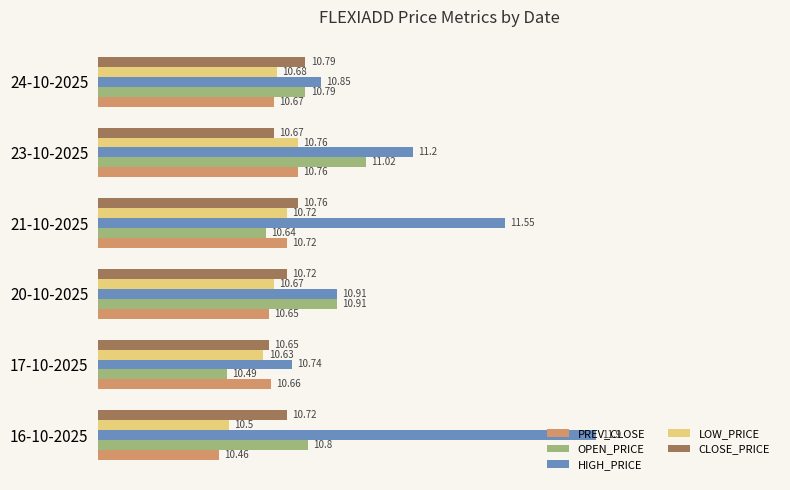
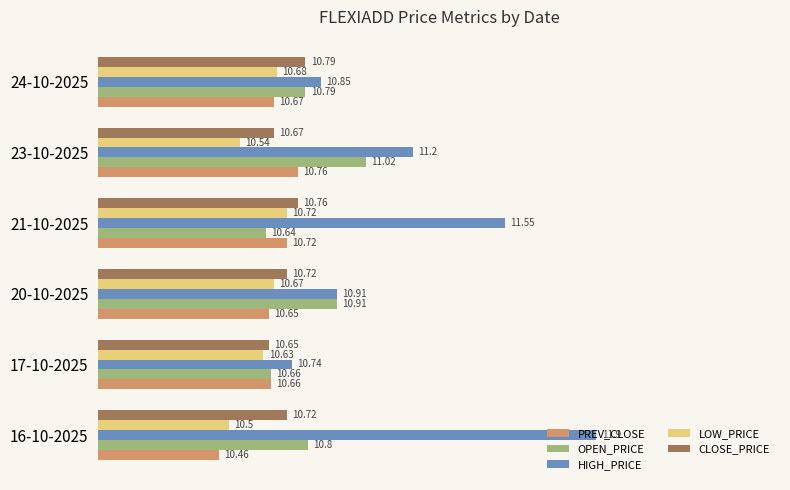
  {
    "PREV_CLOSE": {
      "24-10-2025": 10.67,
      "23-10-2025": 10.76,
      "21-10-2025": 10.72,
      "20-10-2025": 10.65,
      "17-10-2025": 10.66,
      "16-10-2025": 10.46
    },
    "OPEN_PRICE": {
      "24-10-2025": 10.79,
      "23-10-2025": 11.02,
      "21-10-2025": 10.64,
      "20-10-2025": 10.91,
-     "17-10-2025": 10.49,
+     "17-10-2025": 10.66,
      "16-10-2025": 10.8
    },
    "HIGH_PRICE": {
      "24-10-2025": 10.85,
      "23-10-2025": 11.2,
      "21-10-2025": 11.55,
      "20-10-2025": 10.91,
      "17-10-2025": 10.74,
      "16-10-2025": 11.9
    },
    "LOW_PRICE": {
      "24-10-2025": 10.68,
-     "23-10-2025": 10.76,
+     "23-10-2025": 10.54,
      "21-10-2025": 10.72,
      "20-10-2025": 10.67,
      "17-10-2025": 10.63,
      "16-10-2025": 10.5
    },
    "CLOSE_PRICE": {
      "24-10-2025": 10.79,
      "23-10-2025": 10.67,
      "21-10-2025": 10.76,
      "20-10-2025": 10.72,
      "17-10-2025": 10.65,
      "16-10-2025": 10.72
    }
  }
